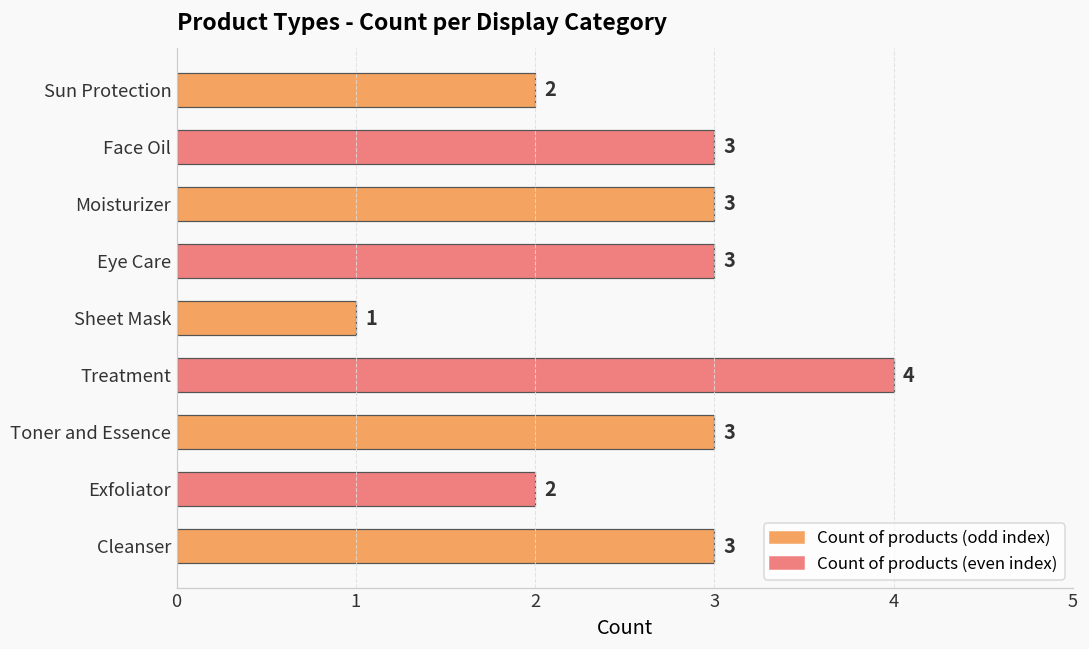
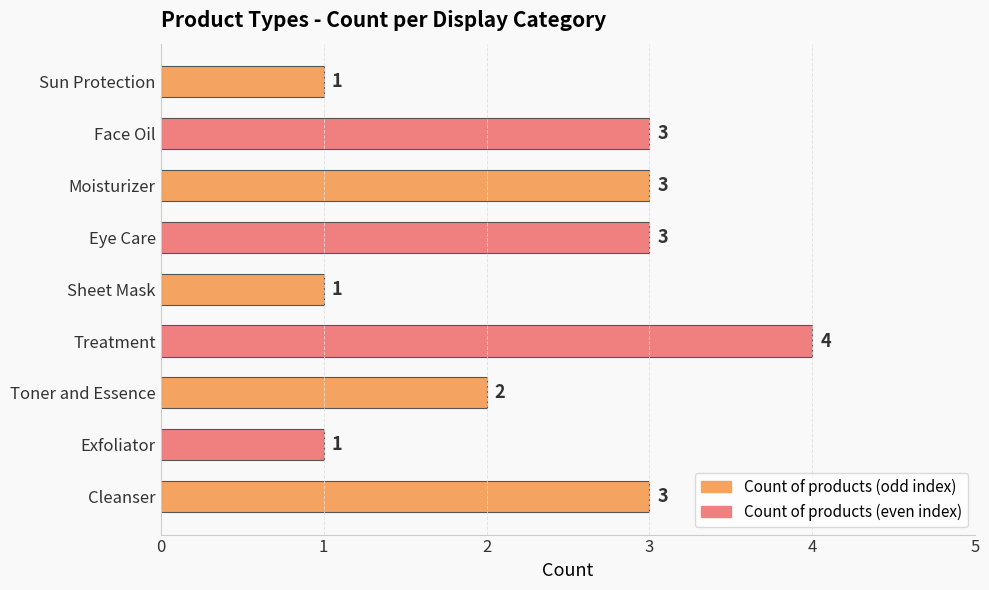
  {
-   "Sun Protection": 2,
+   "Sun Protection": 1,
    "Face Oil": 3,
    "Moisturizer": 3,
    "Eye Care": 3,
    "Sheet Mask": 1,
    "Treatment": 4,
-   "Toner and Essence": 3,
-   "Exfoliator": 2,
+   "Toner and Essence": 2,
+   "Exfoliator": 1,
    "Cleanser": 3
  }
